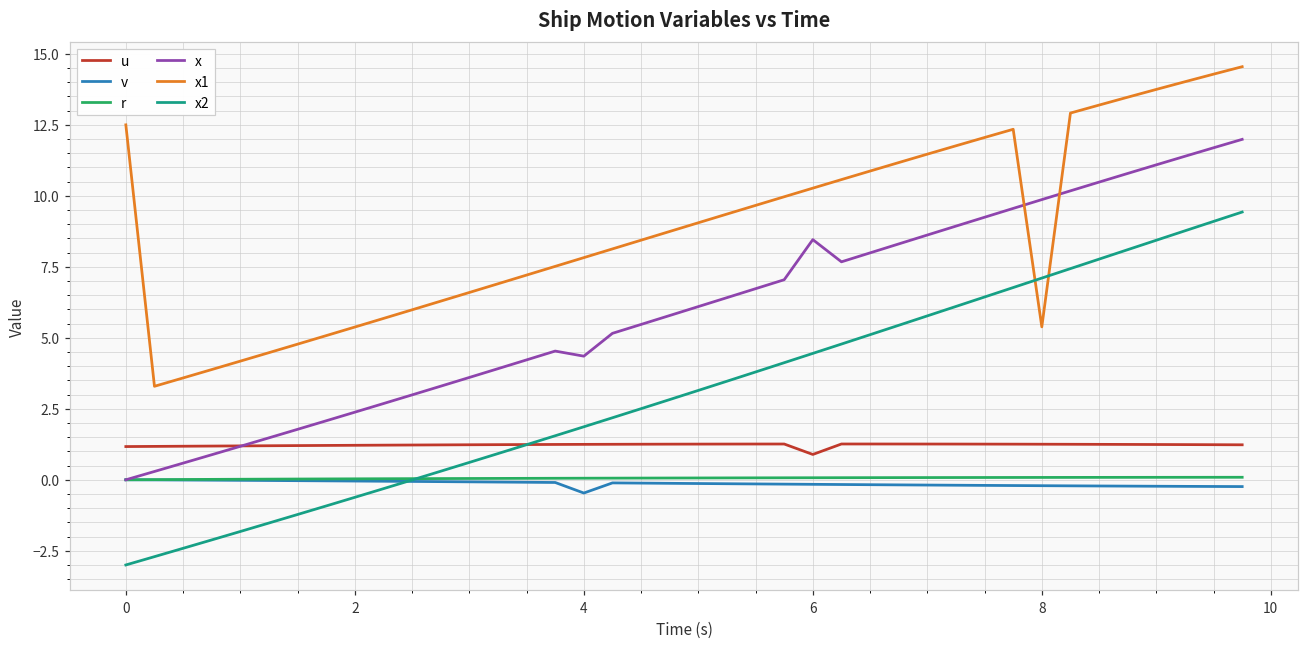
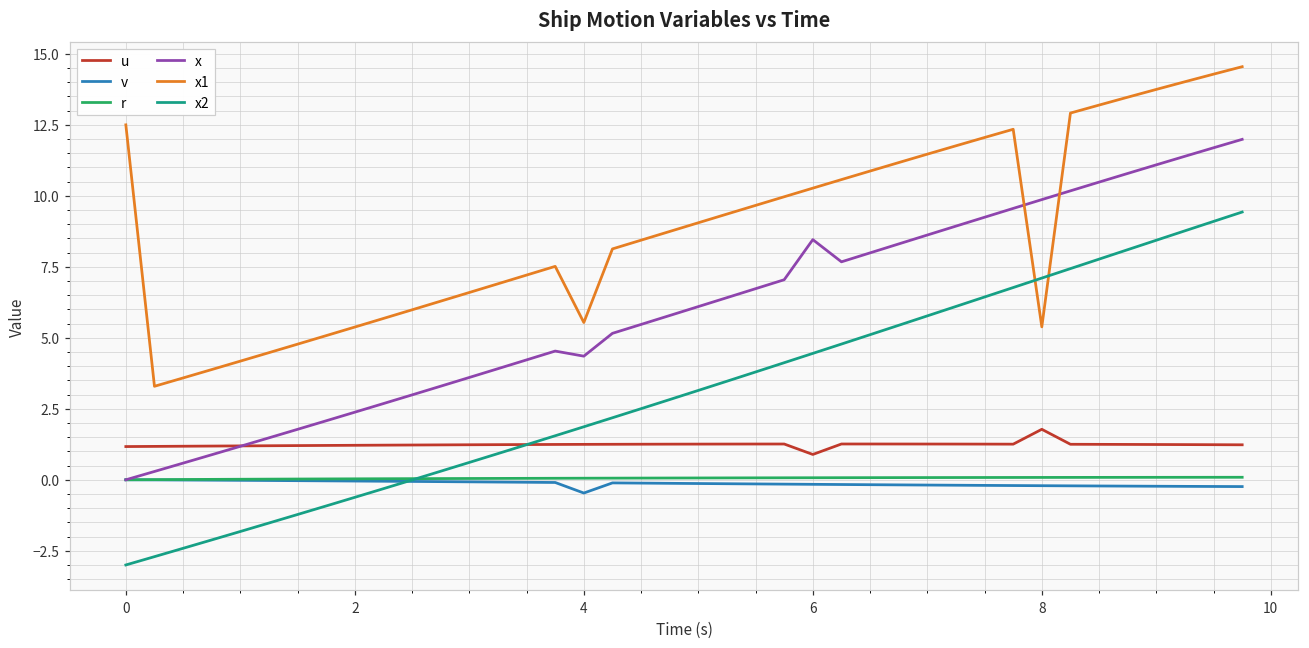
  {
    "u": {
      "0": 1.2,
      "2": 1.2,
      "4": 1.2,
      "6": 0.9,
-     "8": 1.3
+     "8": 1.8
    },
    "v": {
      "4": -0.5,
      "6": -0.2,
      "8": -0.2
    },
    "x": {
      "2": 2.4,
      "4": 4.4,
      "6": 8.5,
      "8": 9.9
    },
    "x1": {
      "0": 12.5,
      "2": 5.4,
-     "4": 7.8,
+     "4": 5.5,
      "6": 10.3,
      "8": 5.4
    }
  }
